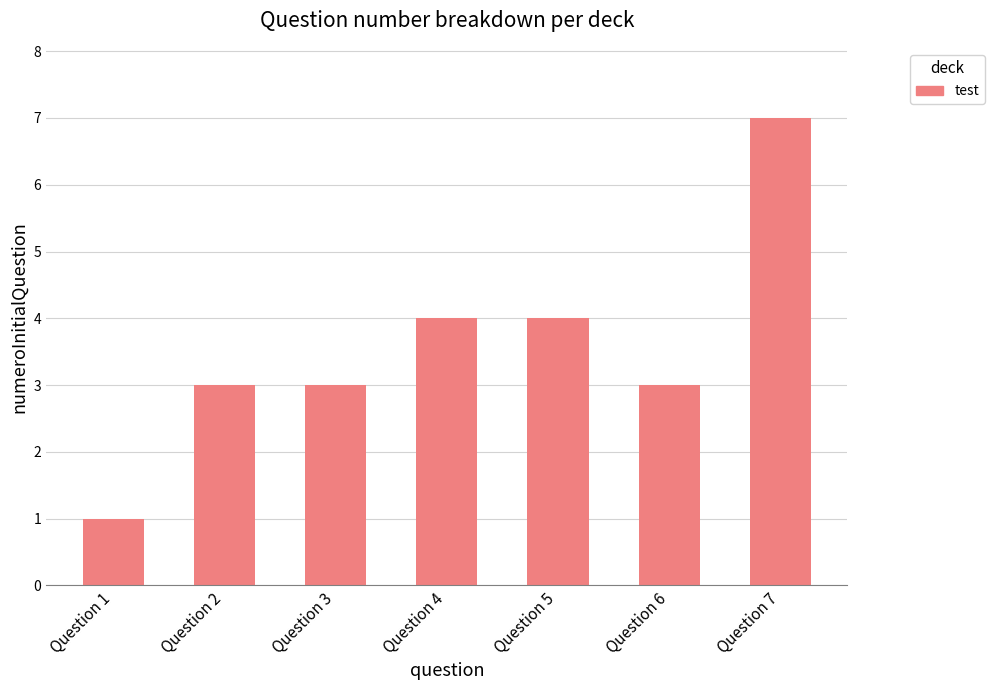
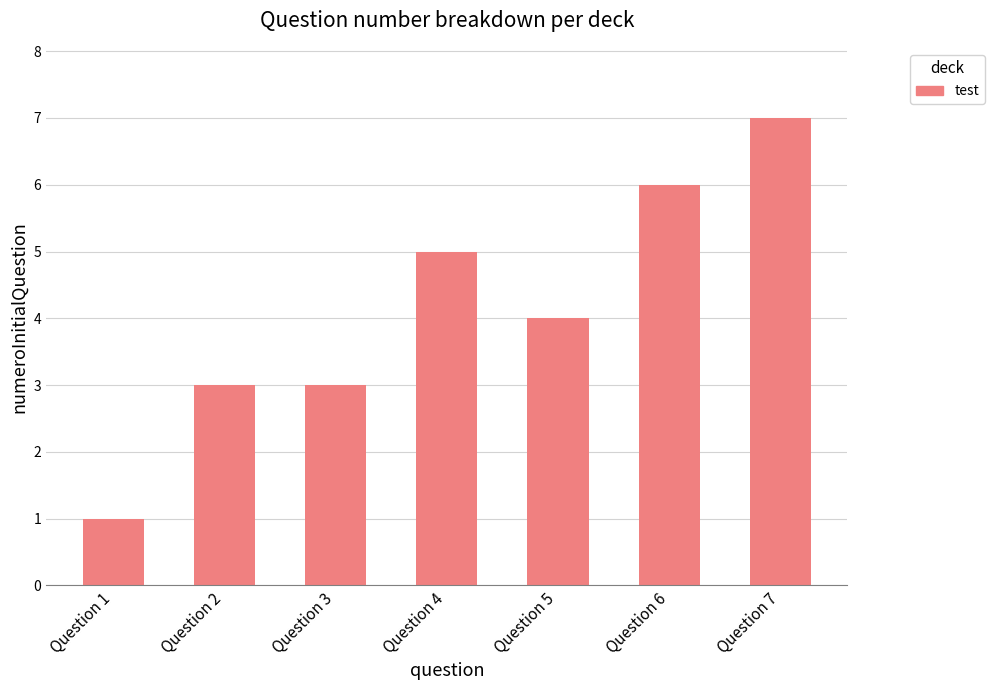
  {
    "Question 1": 1,
    "Question 2": 3,
    "Question 3": 3,
-   "Question 4": 4,
+   "Question 4": 5,
    "Question 5": 4,
-   "Question 6": 3,
+   "Question 6": 6,
    "Question 7": 7
  }
